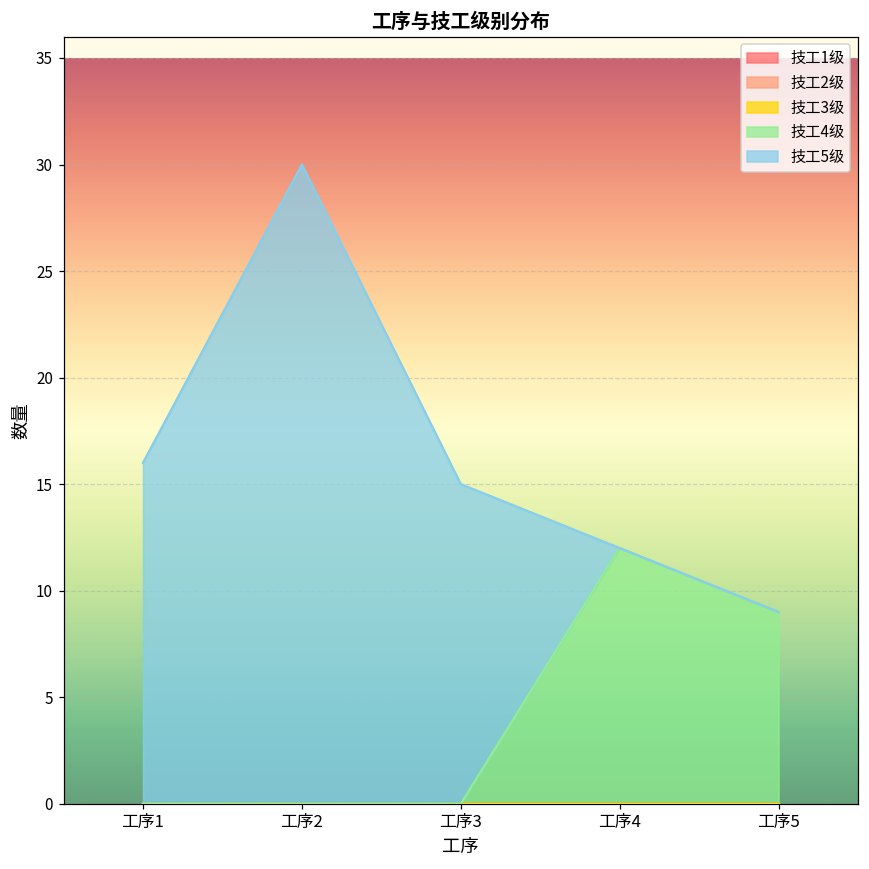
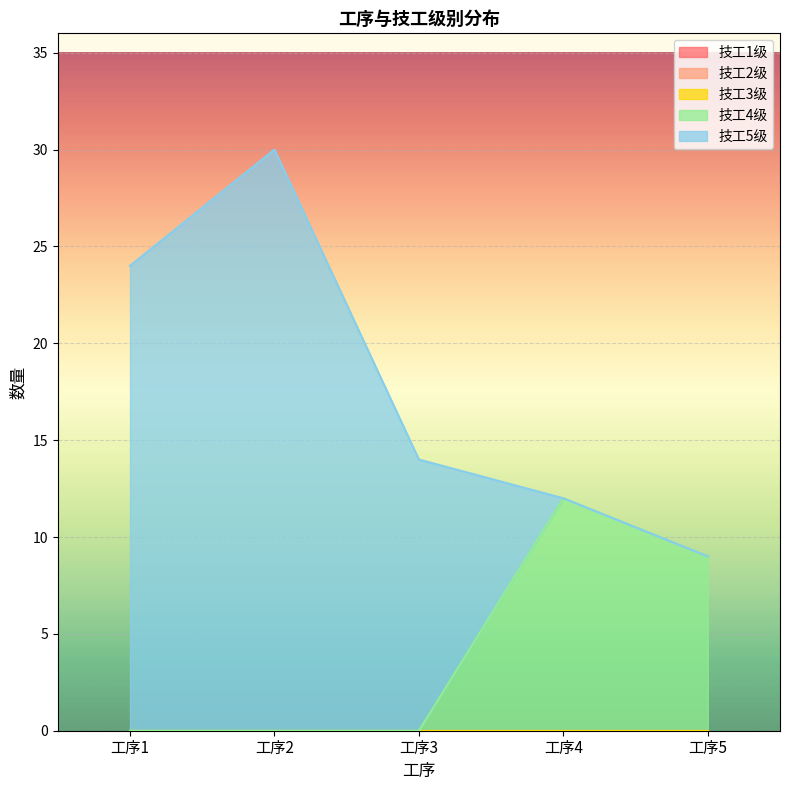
  {
    "技工3级": {
      "工序4": 0,
      "工序5": 0
    },
    "技工5级": {
-     "工序1": 16,
+     "工序1": 24,
      "工序2": 30,
-     "工序3": 15
+     "工序3": 14
    }
  }
